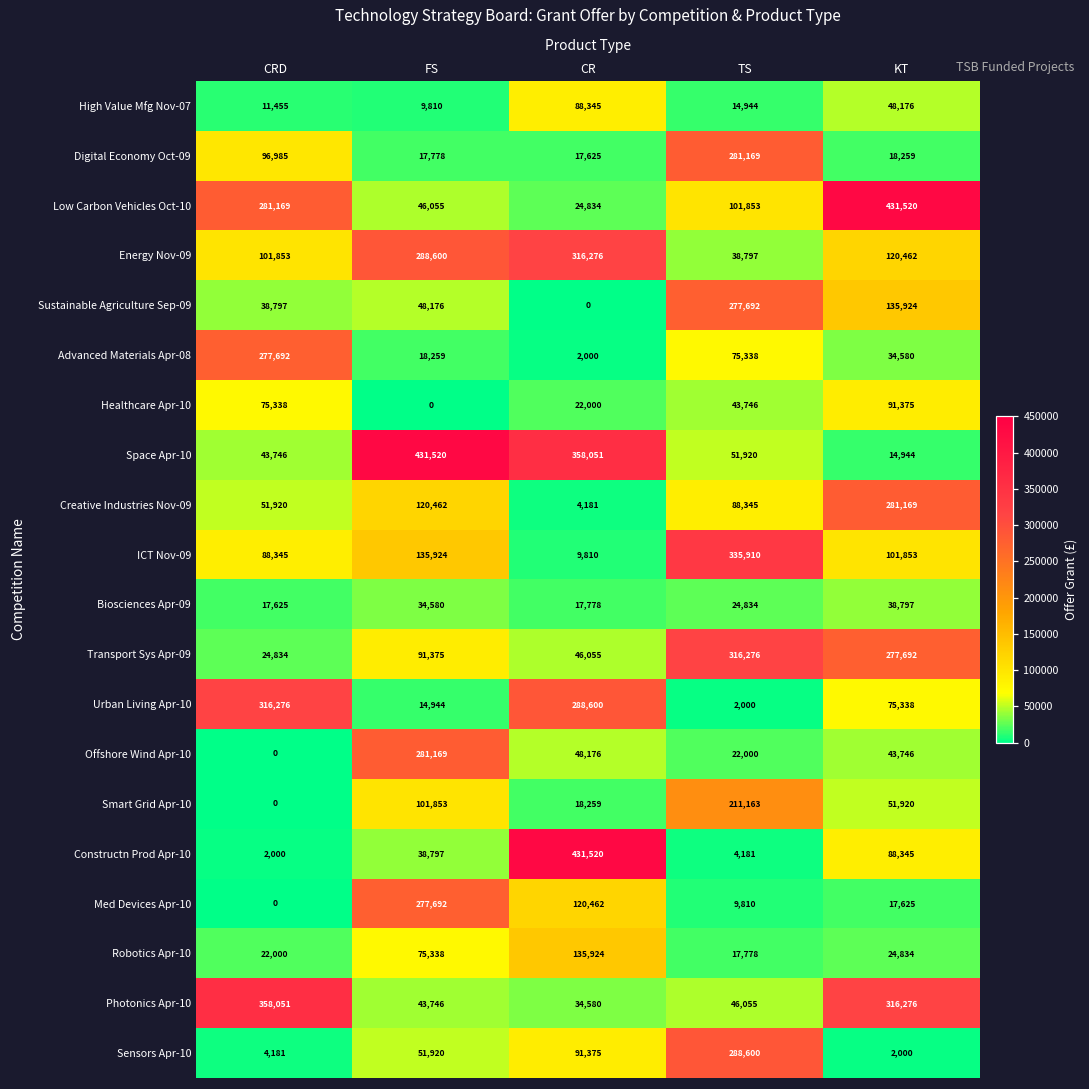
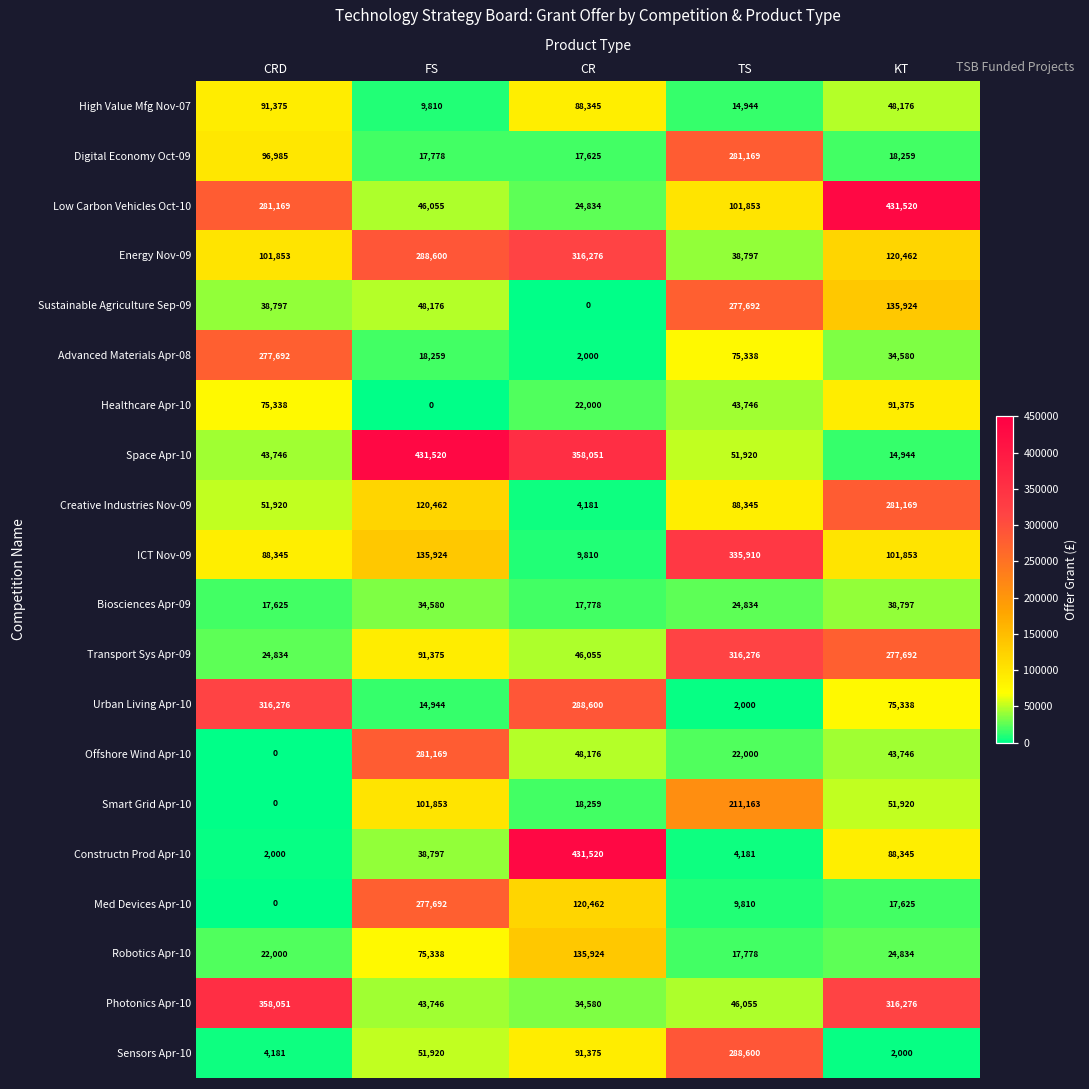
  {
    "High Value Mfg Nov-07": {
-     "CRD": "11,455",
+     "CRD": "91,375",
      "FS": "9,810",
      "CR": "88,345",
      "TS": "14,944",
      "KT": "48,176"
    },
    "Digital Economy Oct-09": {
      "CRD": "96,985",
      "FS": "17,778",
      "CR": "17,625",
      "TS": "281,169",
      "KT": "18,259"
    },
    "Low Carbon Vehicles Oct-10": {
      "CRD": "281,169",
      "FS": "46,055",
      "CR": "24,834",
      "TS": "101,853",
      "KT": "431,520"
    },
    "Energy Nov-09": {
      "CRD": "101,853",
      "FS": "288,600",
      "CR": "316,276",
      "TS": "38,797",
      "KT": "120,462"
    },
    "Sustainable Agriculture Sep-09": {
      "CRD": "38,797",
      "FS": "48,176",
      "CR": "0",
      "TS": "277,692",
      "KT": "135,924"
    },
    "Advanced Materials Apr-08": {
      "CRD": "277,692",
      "FS": "18,259",
      "CR": "2,000",
      "TS": "75,338",
      "KT": "34,580"
    },
    "Healthcare Apr-10": {
      "CRD": "75,338",
      "FS": "0",
      "CR": "22,000",
      "TS": "43,746",
      "KT": "91,375"
    },
    "Space Apr-10": {
      "CRD": "43,746",
      "FS": "431,520",
      "CR": "358,051",
      "TS": "51,920",
      "KT": "14,944"
    },
    "Creative Industries Nov-09": {
      "CRD": "51,920",
      "FS": "120,462",
      "CR": "4,181",
      "TS": "88,345",
      "KT": "281,169"
    },
    "ICT Nov-09": {
      "CRD": "88,345",
      "FS": "135,924",
      "CR": "9,810",
      "TS": "335,910",
      "KT": "101,853"
    },
    "Biosciences Apr-09": {
      "CRD": "17,625",
      "FS": "34,580",
      "CR": "17,778",
      "TS": "24,834",
      "KT": "38,797"
    },
    "Transport Sys Apr-09": {
      "CRD": "24,834",
      "FS": "91,375",
      "CR": "46,055",
      "TS": "316,276",
      "KT": "277,692"
    },
    "Urban Living Apr-10": {
      "CRD": "316,276",
      "FS": "14,944",
      "CR": "288,600",
      "TS": "2,000",
      "KT": "75,338"
    },
    "Offshore Wind Apr-10": {
      "CRD": "0",
      "FS": "281,169",
      "CR": "48,176",
      "TS": "22,000",
      "KT": "43,746"
    },
    "Smart Grid Apr-10": {
      "CRD": "0",
      "FS": "101,853",
      "CR": "18,259",
      "TS": "211,163",
      "KT": "51,920"
    },
    "Constructn Prod Apr-10": {
      "CRD": "2,000",
      "FS": "38,797",
      "CR": "431,520",
      "TS": "4,181",
      "KT": "88,345"
    },
    "Med Devices Apr-10": {
      "CRD": "0",
      "FS": "277,692",
      "CR": "120,462",
      "TS": "9,810",
      "KT": "17,625"
    },
    "Robotics Apr-10": {
      "CRD": "22,000",
      "FS": "75,338",
      "CR": "135,924",
      "TS": "17,778",
      "KT": "24,834"
    },
    "Photonics Apr-10": {
      "CRD": "358,051",
      "FS": "43,746",
      "CR": "34,580",
      "TS": "46,055",
      "KT": "316,276"
    },
    "Sensors Apr-10": {
      "CRD": "4,181",
      "FS": "51,920",
      "CR": "91,375",
      "TS": "288,600",
      "KT": "2,000"
    }
  }
